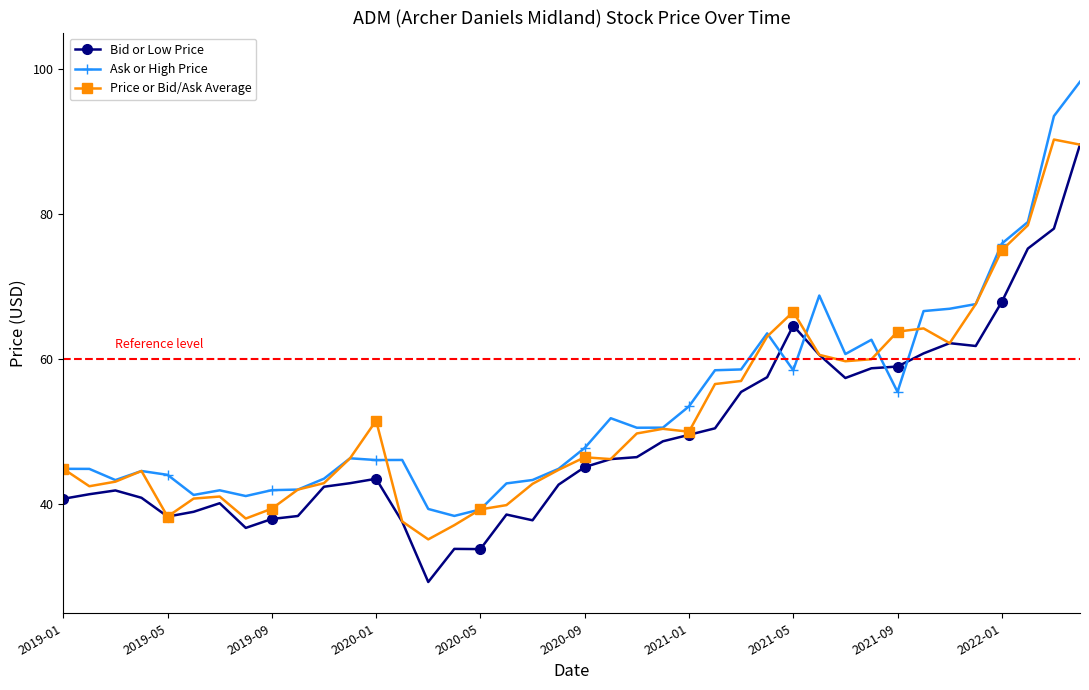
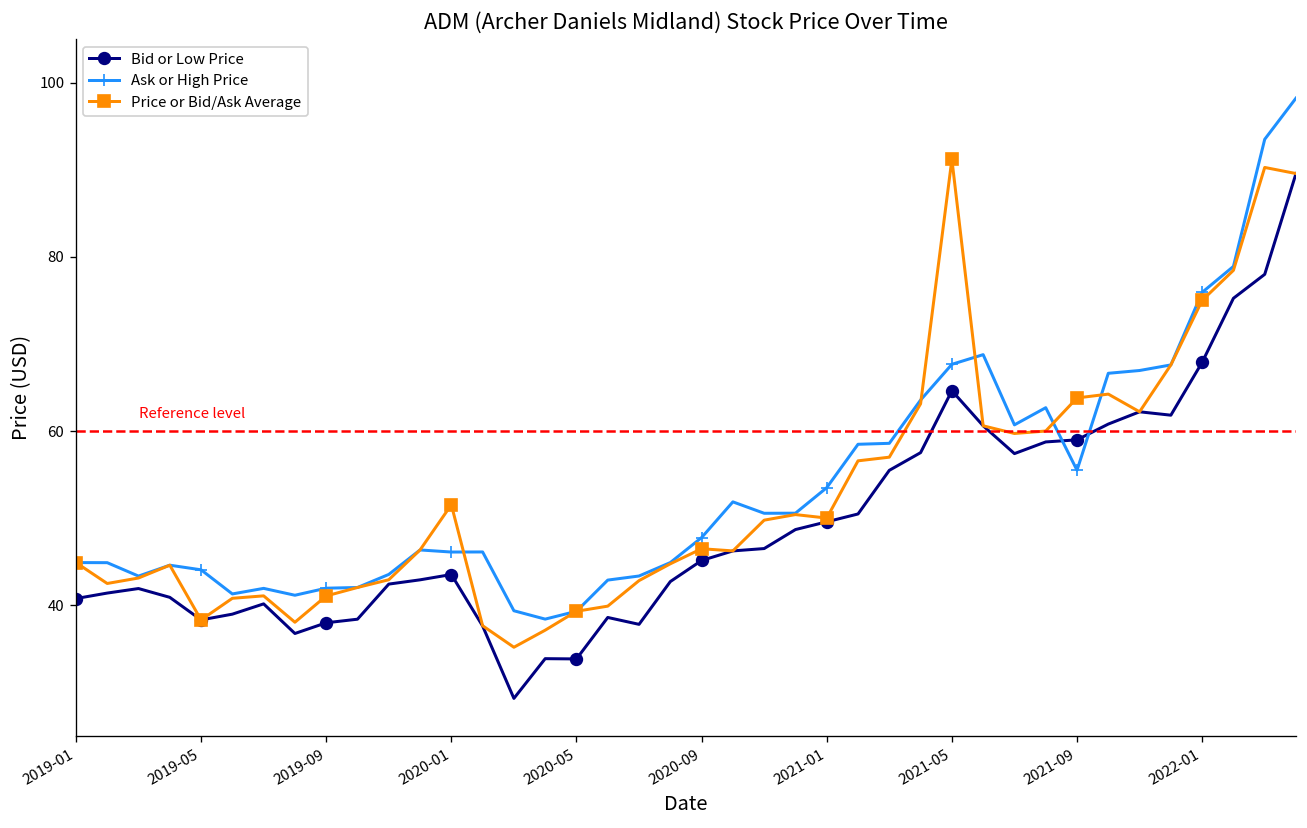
  {
    "Bid or Low Price": {
      "2019-01": 41,
      "2019-09": 38,
      "2020-01": 44,
      "2020-05": 34,
      "2020-09": 45,
      "2021-01": 50,
      "2021-05": 65,
      "2021-09": 59,
      "2022-01": 68
    },
    "Ask or High Price": {
      "2019-05": 44,
      "2019-09": 42,
      "2020-01": 46,
      "2020-09": 48,
      "2021-01": 54,
-     "2021-05": 58,
+     "2021-05": 68,
      "2021-09": 56,
      "2022-01": 76
    },
    "Price or Bid/Ask Average": {
-     "2019-09": 39,
+     "2019-09": 41,
      "2020-01": 52,
      "2020-09": 46,
      "2021-01": 50,
-     "2021-05": 67,
+     "2021-05": 91,
      "2021-09": 64,
      "2022-01": 75
    }
  }
